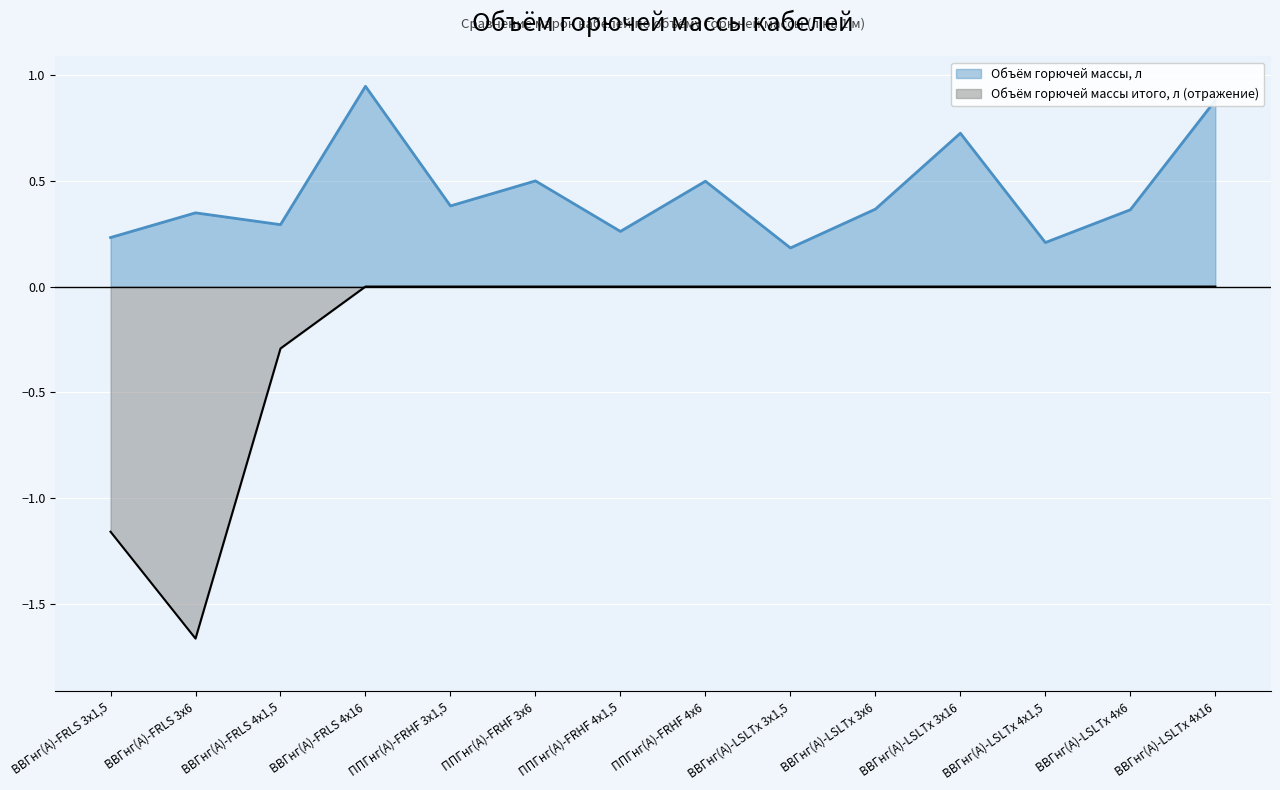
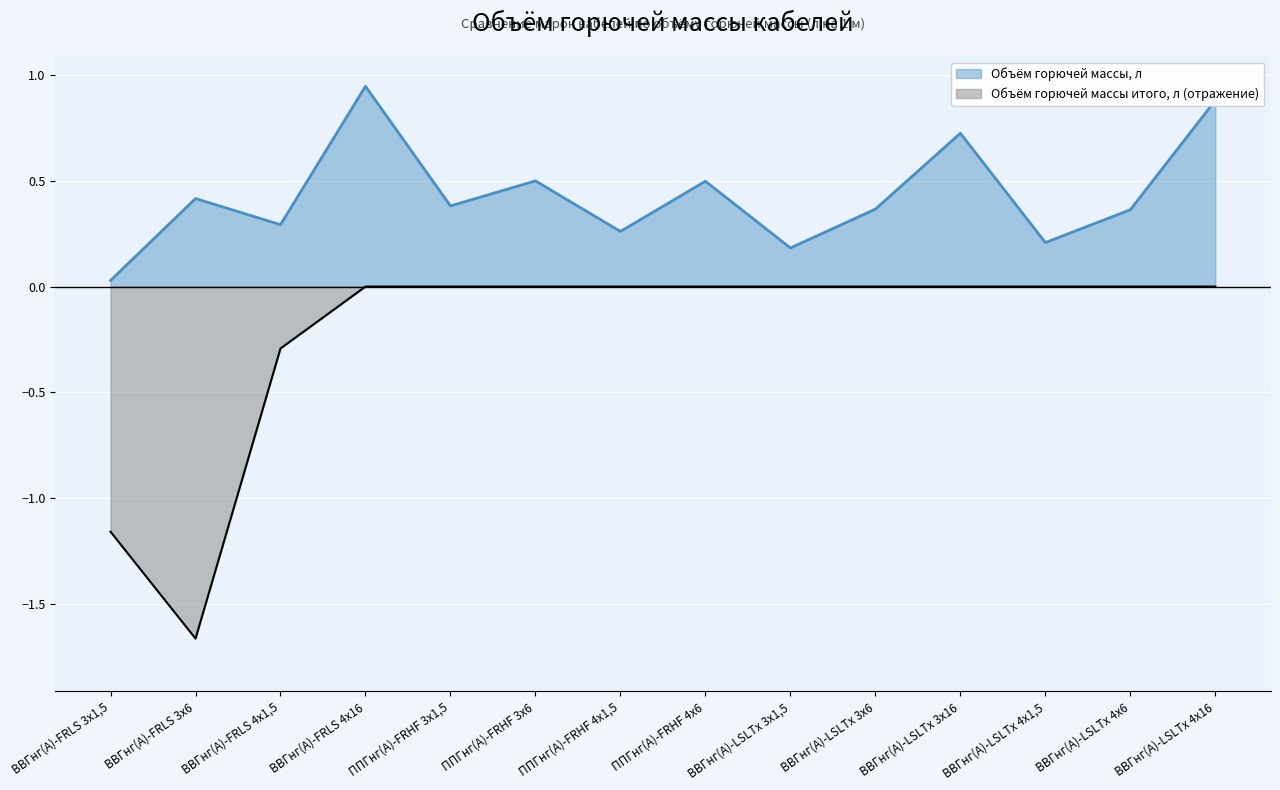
  {
    "Объём горючей массы, л": {
-     "ВВГнг(А)-FRLS 3x1,5": 0.23,
-     "ВВГнг(А)-FRLS 3x6": 0.35,
+     "ВВГнг(А)-FRLS 3x1,5": 0.03,
+     "ВВГнг(А)-FRLS 3x6": 0.42,
      "ВВГнг(А)-FRLS 4x1,5": 0.29,
      "ВВГнг(А)-FRLS 4x16": 0.95,
      "ППГнг(А)-FRHF 3x1,5": 0.38,
      "ППГнг(А)-FRHF 3x6": 0.50,
      "ППГнг(А)-FRHF 4x1,5": 0.26,
      "ППГнг(А)-FRHF 4x6": 0.50,
      "ВВГнг(А)-LSLTx 3x1,5": 0.18,
      "ВВГнг(А)-LSLTx 3x6": 0.37,
      "ВВГнг(А)-LSLTx 3x16": 0.72,
      "ВВГнг(А)-LSLTx 4x1,5": 0.21,
      "ВВГнг(А)-LSLTx 4x6": 0.36
    }
  }
